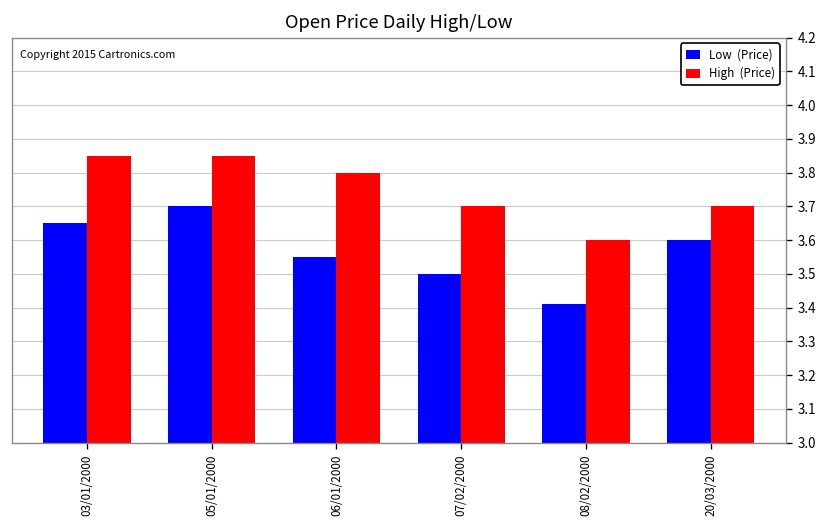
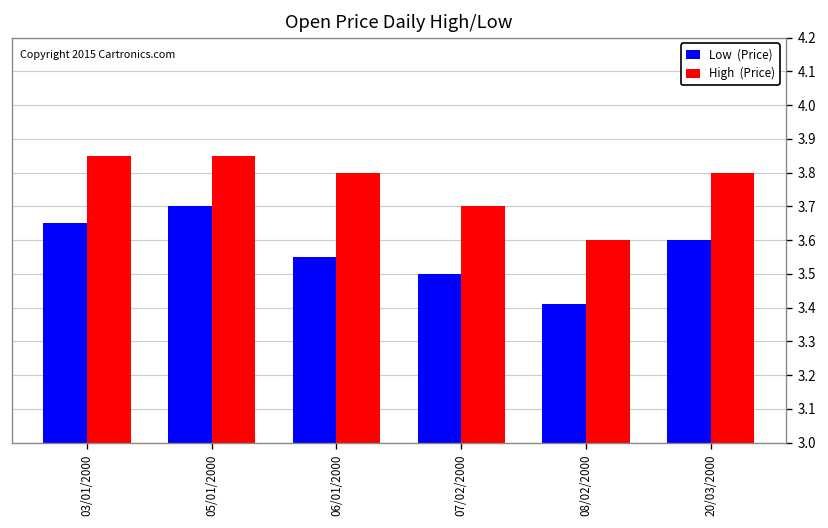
  {
    "Low (Price)": {
      "03/01/2000": 3.65,
      "05/01/2000": 3.7,
      "06/01/2000": 3.55,
      "07/02/2000": 3.5,
      "08/02/2000": 3.41,
      "20/03/2000": 3.6
    },
    "High (Price)": {
      "03/01/2000": 3.85,
      "05/01/2000": 3.85,
      "06/01/2000": 3.8,
      "07/02/2000": 3.7,
      "08/02/2000": 3.6,
-     "20/03/2000": 3.7
+     "20/03/2000": 3.8
    }
  }
